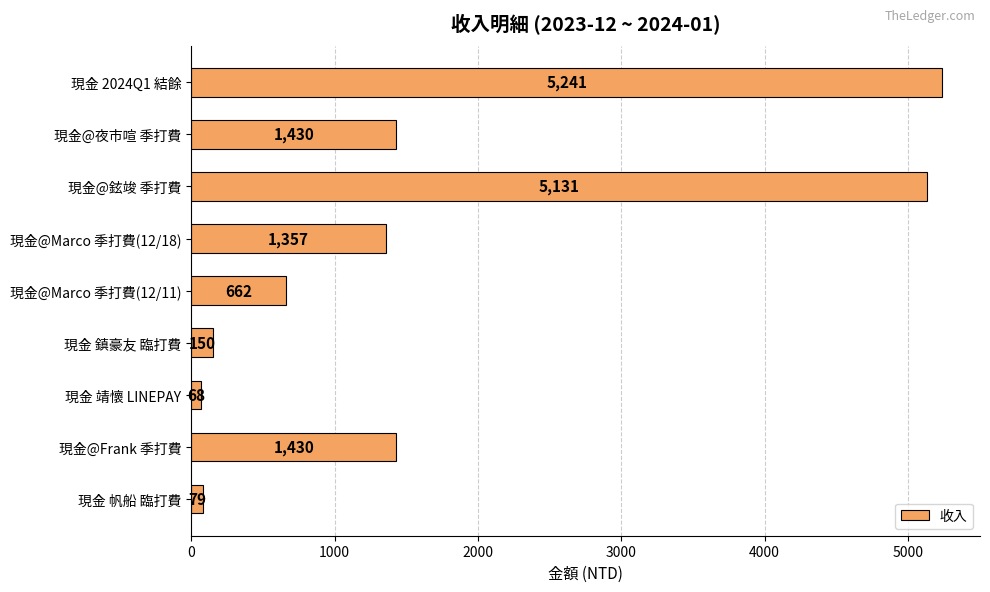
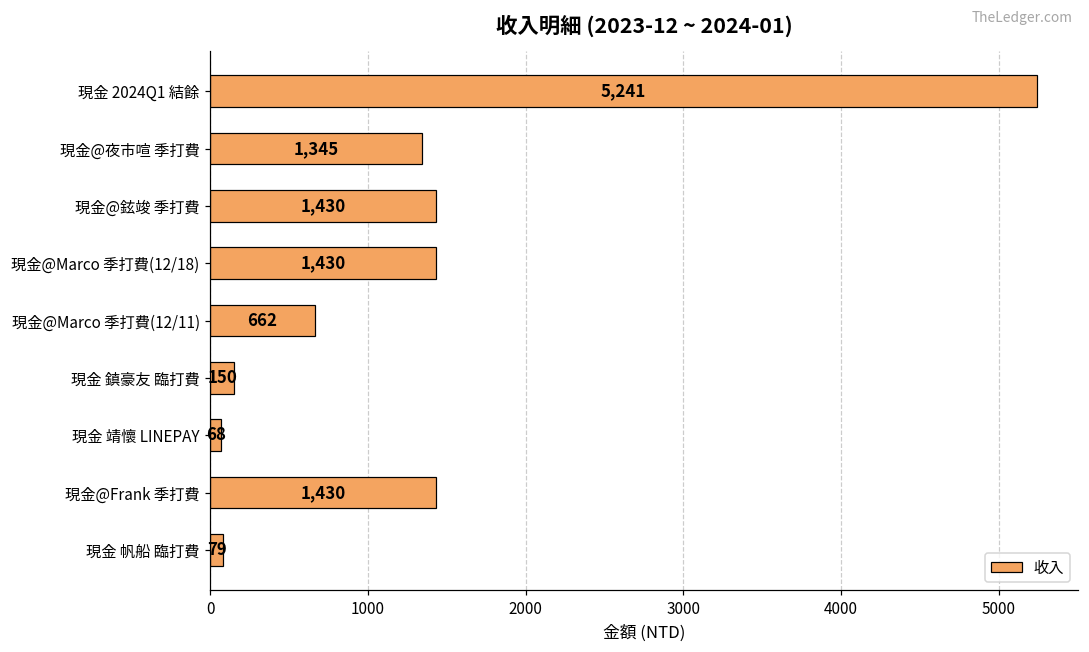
  {
    "現金 2024Q1 結餘": "5,241",
-   "現金@夜市喧 季打費": "1,430",
-   "現金@鉉竣 季打費": "5,131",
-   "現金@Marco 季打費(12/18)": "1,357",
+   "現金@夜市喧 季打費": "1,345",
+   "現金@鉉竣 季打費": "1,430",
+   "現金@Marco 季打費(12/18)": "1,430",
    "現金@Marco 季打費(12/11)": "662",
    "現金 鎮豪友 臨打費": "150",
    "現金 靖懷 LINEPAY": "68",
    "現金@Frank 季打費": "1,430",
    "現金 帆船 臨打費": "79"
  }
